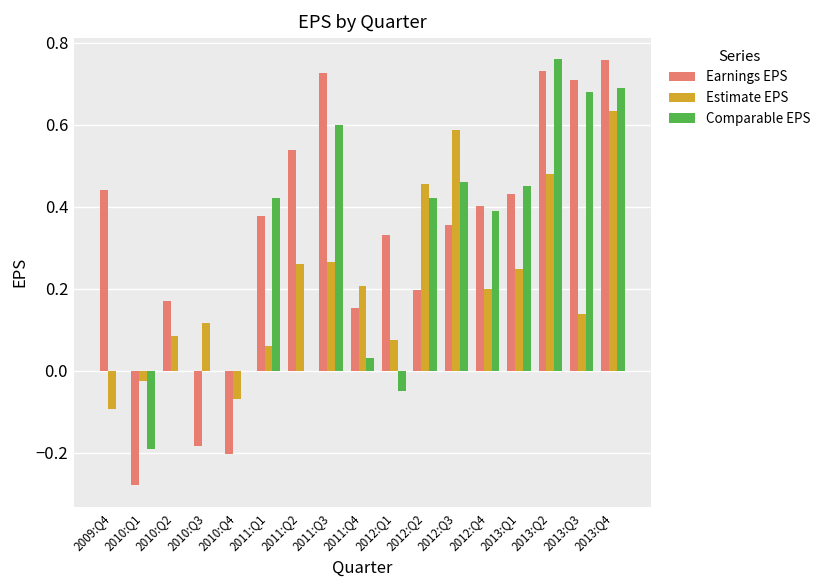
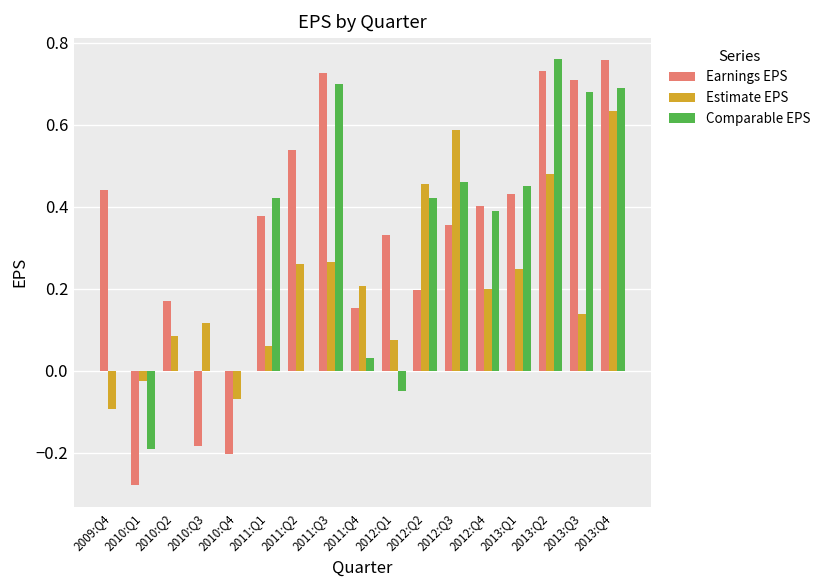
  {
    "Earnings EPS": {
      "2009:Q4": 0.44,
      "2010:Q1": -0.28,
      "2010:Q2": 0.17,
      "2010:Q3": -0.18,
      "2010:Q4": -0.2,
      "2011:Q1": 0.38,
      "2011:Q2": 0.54,
      "2011:Q3": 0.72,
      "2011:Q4": 0.15,
      "2012:Q1": 0.33,
      "2012:Q2": 0.2,
      "2012:Q3": 0.36,
      "2012:Q4": 0.4,
      "2013:Q1": 0.43,
      "2013:Q2": 0.73,
      "2013:Q3": 0.71,
      "2013:Q4": 0.76
    },
    "Estimate EPS": {
      "2009:Q4": -0.1,
      "2010:Q1": -0.03,
      "2010:Q2": 0.09,
      "2010:Q3": 0.12,
      "2010:Q4": -0.07,
      "2011:Q1": 0.06,
      "2011:Q2": 0.26,
      "2011:Q3": 0.26,
      "2011:Q4": 0.2,
      "2012:Q1": 0.07,
      "2012:Q2": 0.45,
      "2012:Q3": 0.59,
      "2012:Q4": 0.2,
      "2013:Q1": 0.25,
      "2013:Q2": 0.48,
      "2013:Q3": 0.14,
      "2013:Q4": 0.63
    },
    "Comparable EPS": {
      "2009:Q4": 0.0,
      "2010:Q1": -0.19,
      "2010:Q2": 0.0,
      "2010:Q3": 0.0,
      "2010:Q4": 0.0,
      "2011:Q1": 0.42,
      "2011:Q2": 0.0,
-     "2011:Q3": 0.6,
+     "2011:Q3": 0.7,
      "2011:Q4": 0.03,
      "2012:Q1": -0.05,
      "2012:Q2": 0.42,
      "2012:Q3": 0.46,
      "2012:Q4": 0.39,
      "2013:Q1": 0.45,
      "2013:Q2": 0.76,
      "2013:Q3": 0.68,
      "2013:Q4": 0.69
    }
  }
